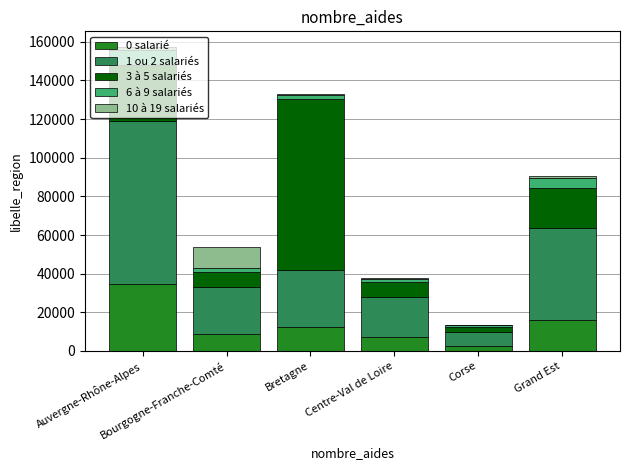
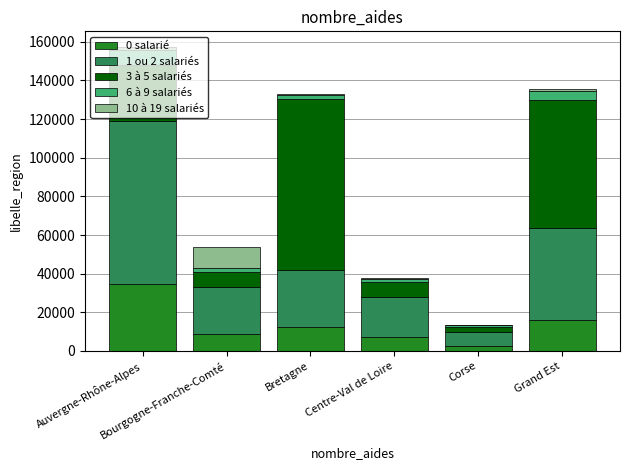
  {
    "3 à 5 salariés": {
      "Bourgogne-Franche-Comté": 8000,
      "Bretagne": 88000,
      "Centre-Val de Loire": 7000,
      "Corse": 3000,
-     "Grand Est": 21000
+     "Grand Est": 66000
    },
    "10 à 19 salariés": {
      "Bourgogne-Franche-Comté": 11000
    }
  }
